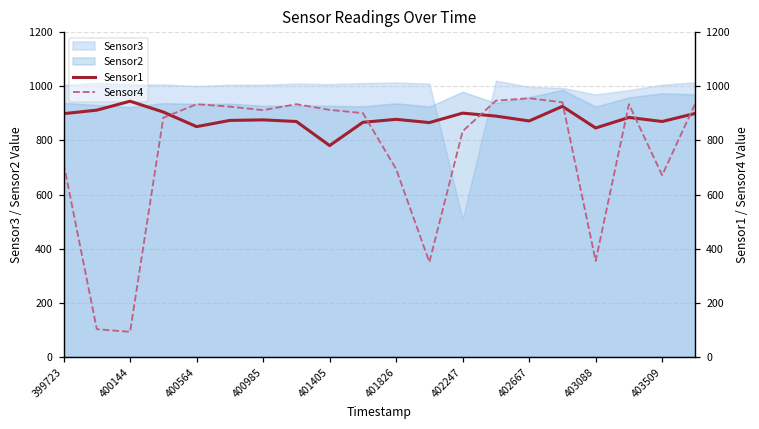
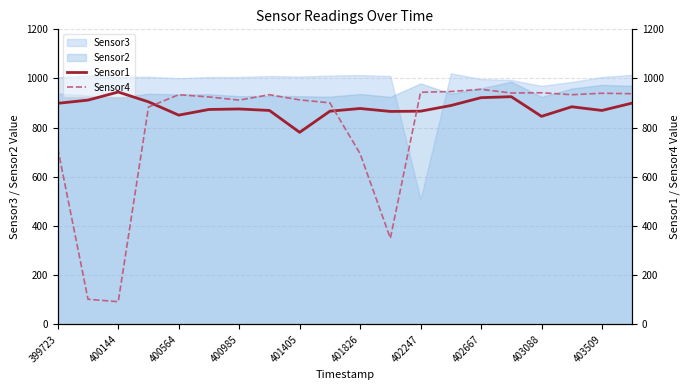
  {
    "Sensor1": {
      "399723": 900,
      "400564": 850,
      "400985": 880,
      "401405": 780,
      "401826": 880,
-     "402247": 900,
-     "402667": 870,
+     "402247": 870,
+     "402667": 920,
      "403088": 850,
      "403509": 870
    },
    "Sensor4": {
      "399723": 720,
      "400144": 90,
      "400564": 930,
      "400985": 910,
      "401405": 910,
      "401826": 690,
-     "402247": 830,
+     "402247": 940,
      "402667": 960,
-     "403088": 350,
-     "403509": 670
+     "403088": 940,
+     "403509": 940
    }
  }
